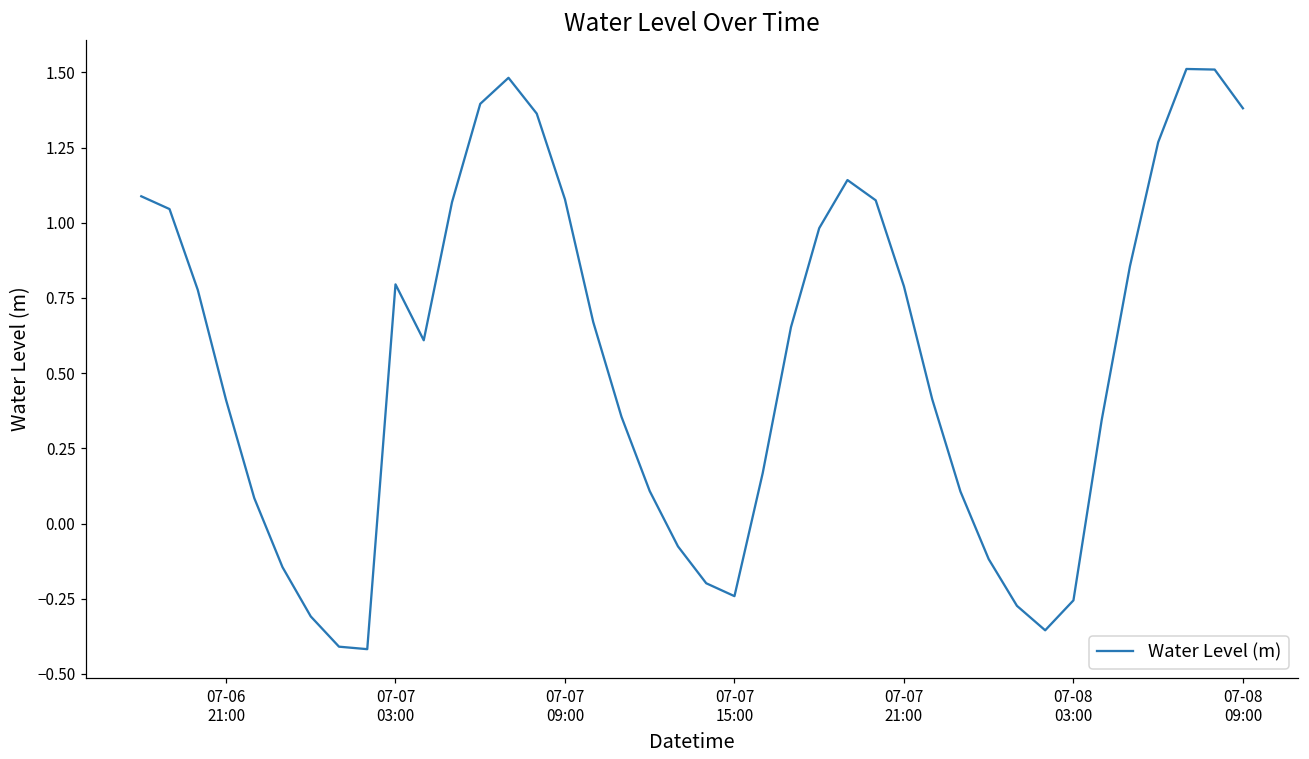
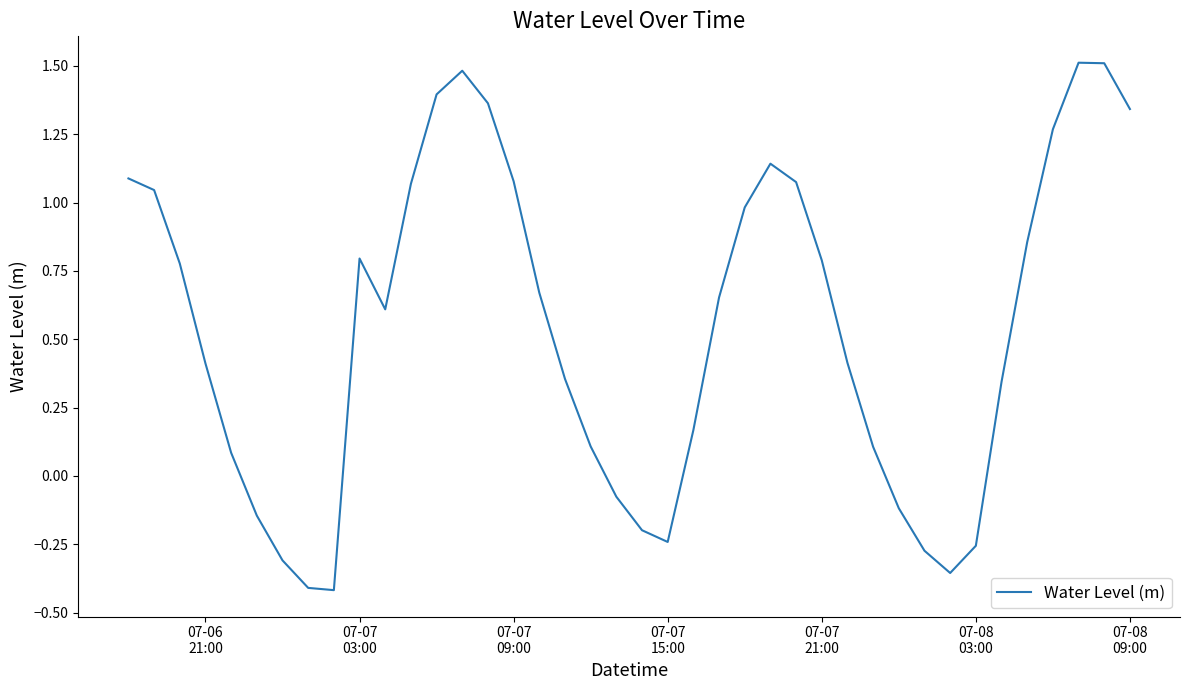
  {
    "07-06 21:00": 0.41,
    "07-07 03:00": 0.80,
    "07-07 09:00": 1.08,
    "07-07 15:00": -0.24,
    "07-07 21:00": 0.79,
    "07-08 03:00": -0.26,
-   "07-08 09:00": 1.38
+   "07-08 09:00": 1.34
  }
